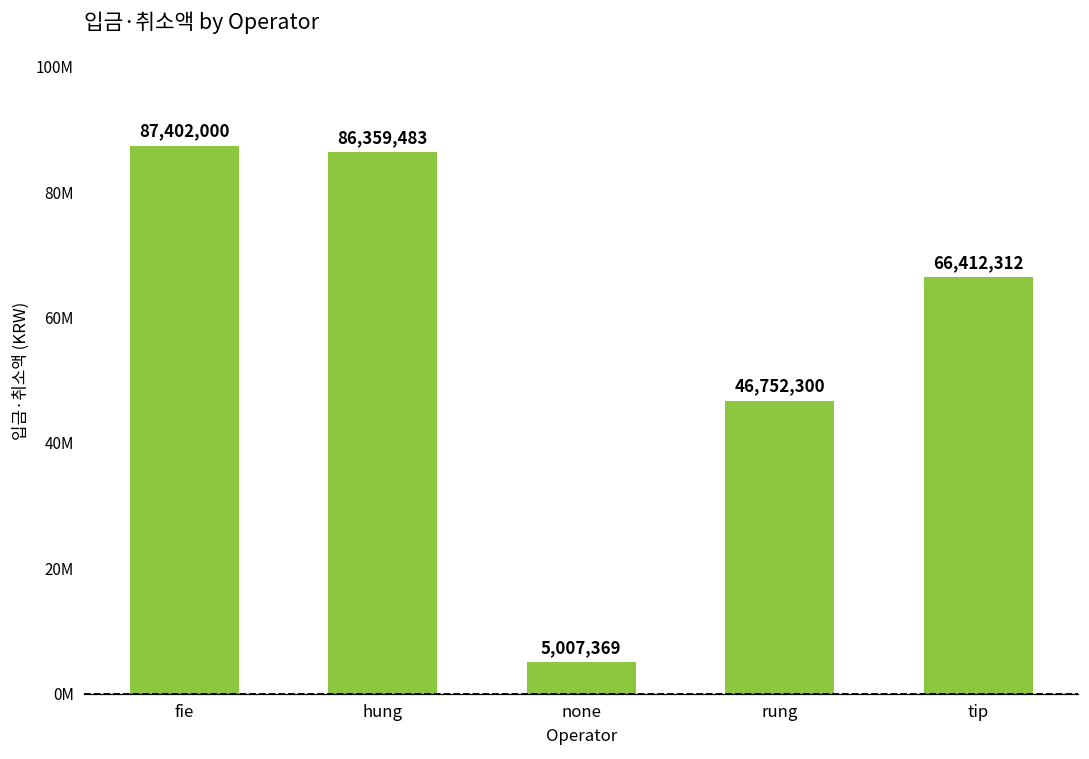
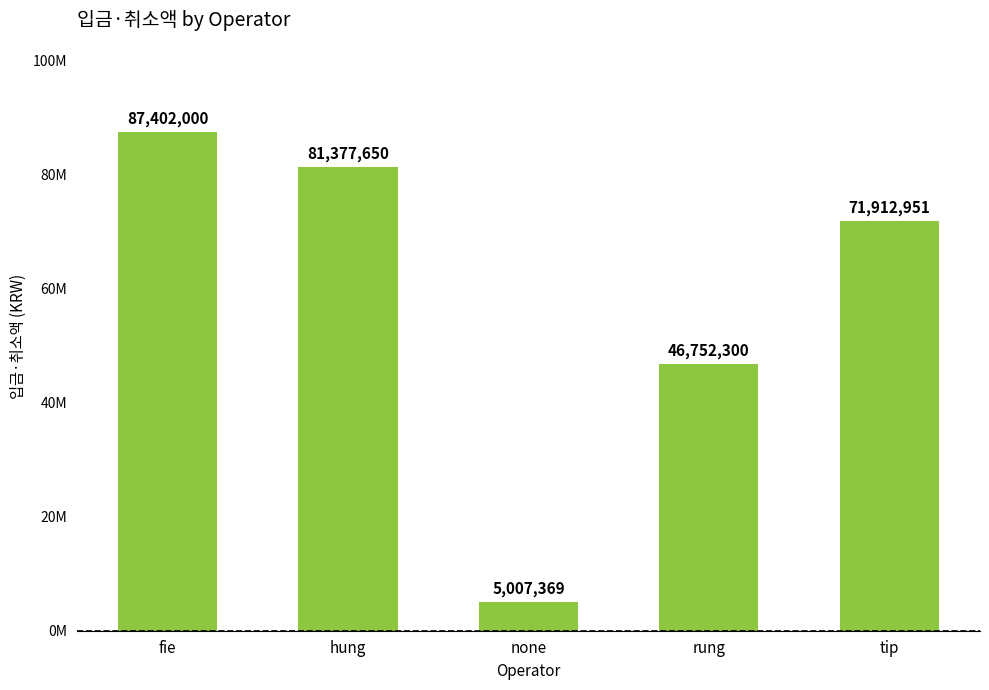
  {
    "fie": "87,402,000",
-   "hung": "86,359,483",
+   "hung": "81,377,650",
    "none": "5,007,369",
    "rung": "46,752,300",
-   "tip": "66,412,312"
+   "tip": "71,912,951"
  }
